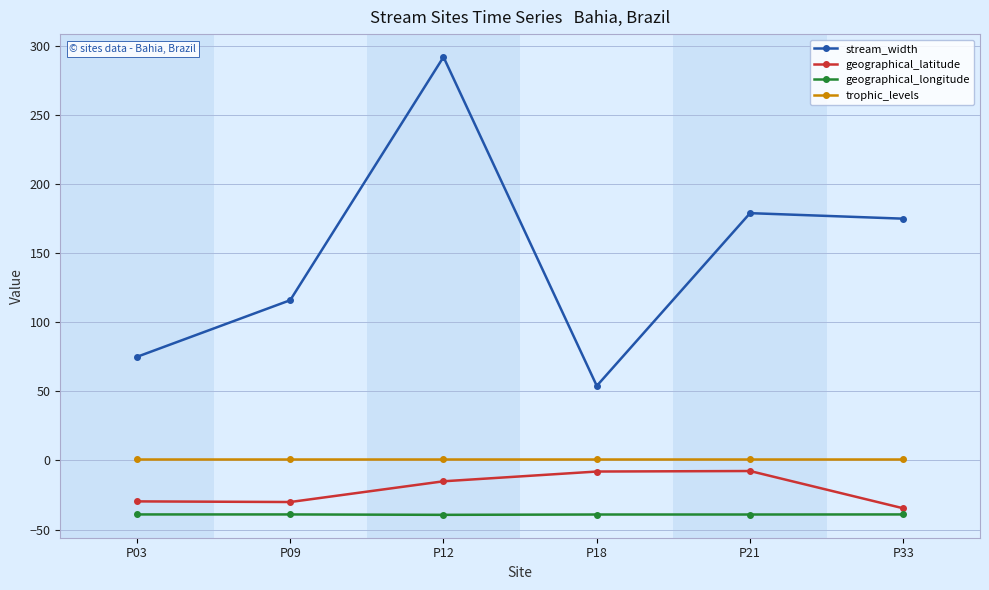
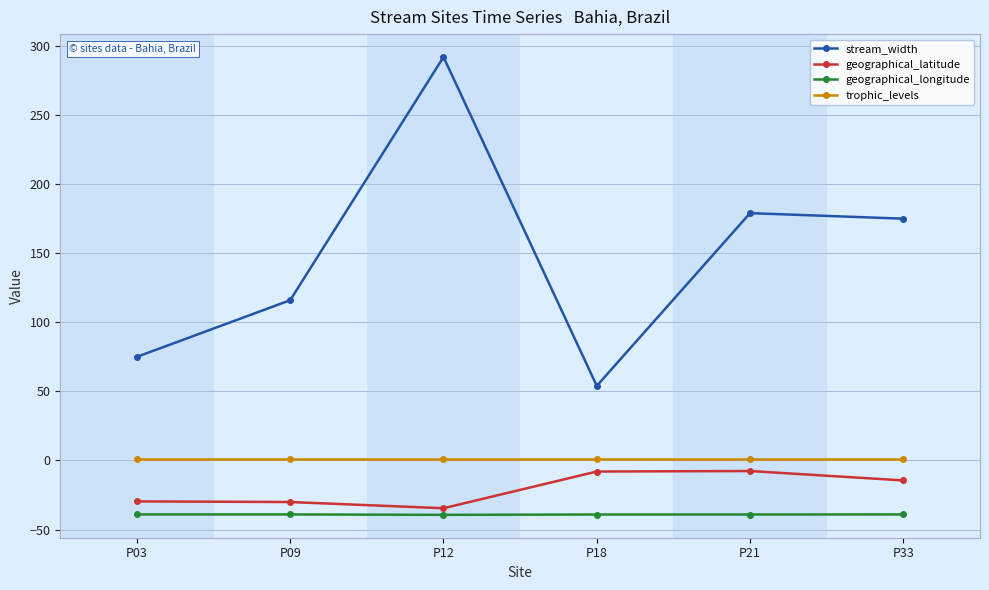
  {
    "stream_width": {
      "P03": 75,
      "P09": 116,
      "P12": 292,
      "P18": 54,
      "P21": 179,
      "P33": 175
    },
    "geographical_latitude": {
      "P03": -30,
      "P09": -30,
-     "P12": -15,
+     "P12": -35,
      "P18": -8,
      "P21": -8,
-     "P33": -35
+     "P33": -14
    },
    "geographical_longitude": {
      "P03": -39,
      "P09": -39,
      "P12": -39,
      "P18": -39,
      "P21": -39,
      "P33": -39
    },
    "trophic_levels": {
      "P03": 1,
      "P09": 1,
      "P12": 1,
      "P18": 1,
      "P21": 1,
      "P33": 1
    }
  }
